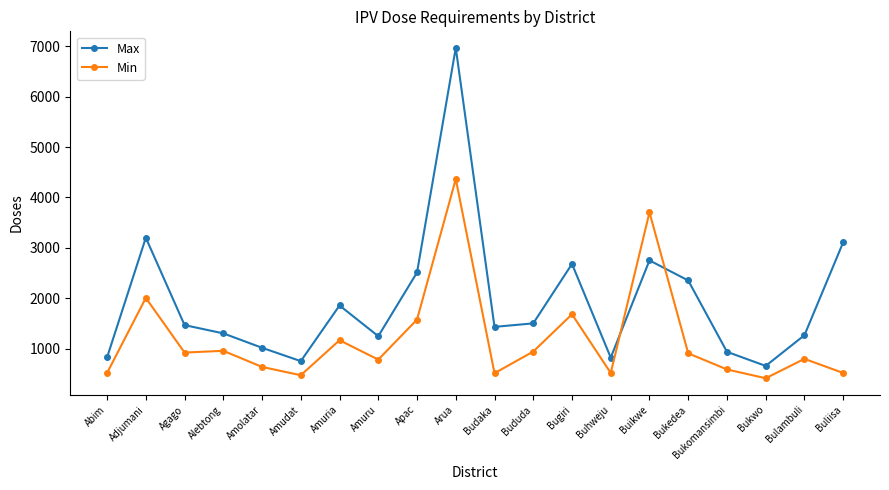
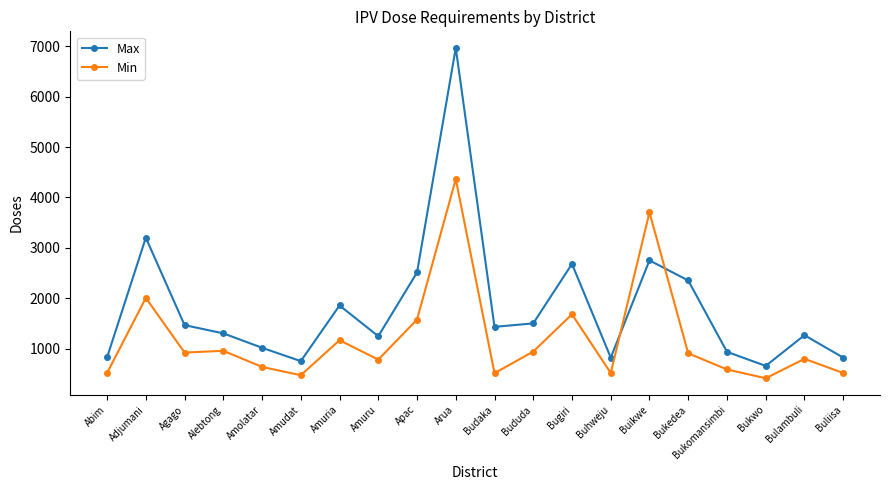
  {
    "Max": {
      "Abim": 800,
      "Adjumani": 3200,
      "Agago": 1500,
      "Alebtong": 1300,
      "Amolatar": 1000,
      "Amudat": 800,
      "Amuria": 1900,
      "Amuru": 1200,
      "Apac": 2500,
      "Arua": 7000,
      "Budaka": 1400,
      "Bududa": 1500,
      "Bugiri": 2700,
      "Buhweju": 800,
      "Buikwe": 2800,
      "Bukedea": 2400,
      "Bukomansimbi": 900,
      "Bukwo": 700,
      "Bulambuli": 1300,
-     "Buliisa": 3100
+     "Buliisa": 800
    },
    "Min": {
      "Abim": 500,
      "Adjumani": 2000,
      "Agago": 900,
      "Alebtong": 1000,
      "Amolatar": 600,
      "Amudat": 500,
      "Amuria": 1200,
      "Amuru": 800,
      "Apac": 1600,
      "Arua": 4400,
      "Budaka": 500,
      "Bududa": 900,
      "Bugiri": 1700,
      "Buhweju": 500,
      "Buikwe": 3700,
      "Bukedea": 900,
      "Bukomansimbi": 600,
      "Bukwo": 400,
      "Bulambuli": 800,
      "Buliisa": 500
    }
  }
